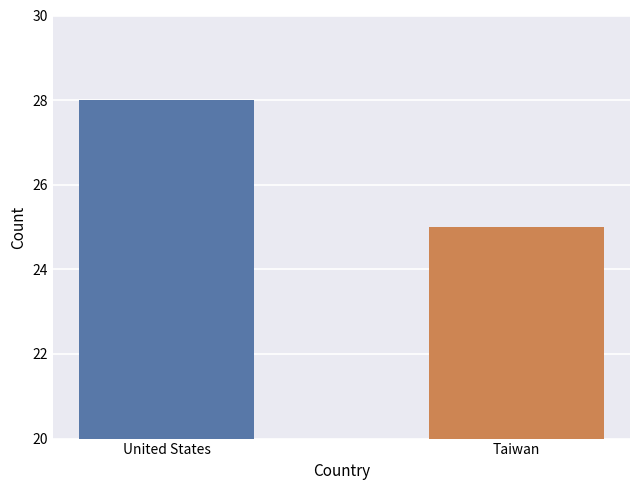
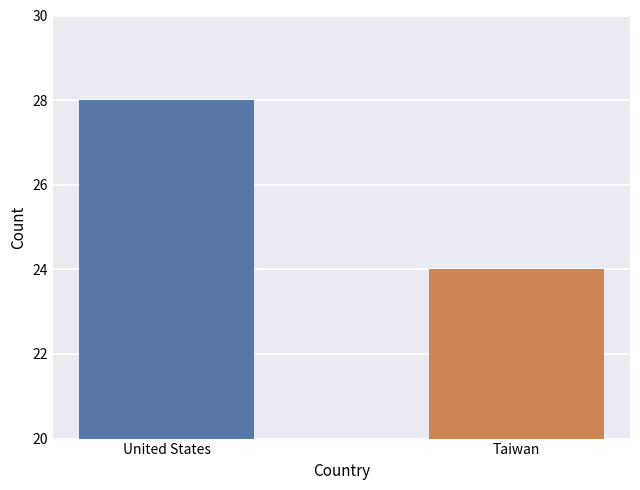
  {
    "United States": 28,
-   "Taiwan": 25
+   "Taiwan": 24
  }
